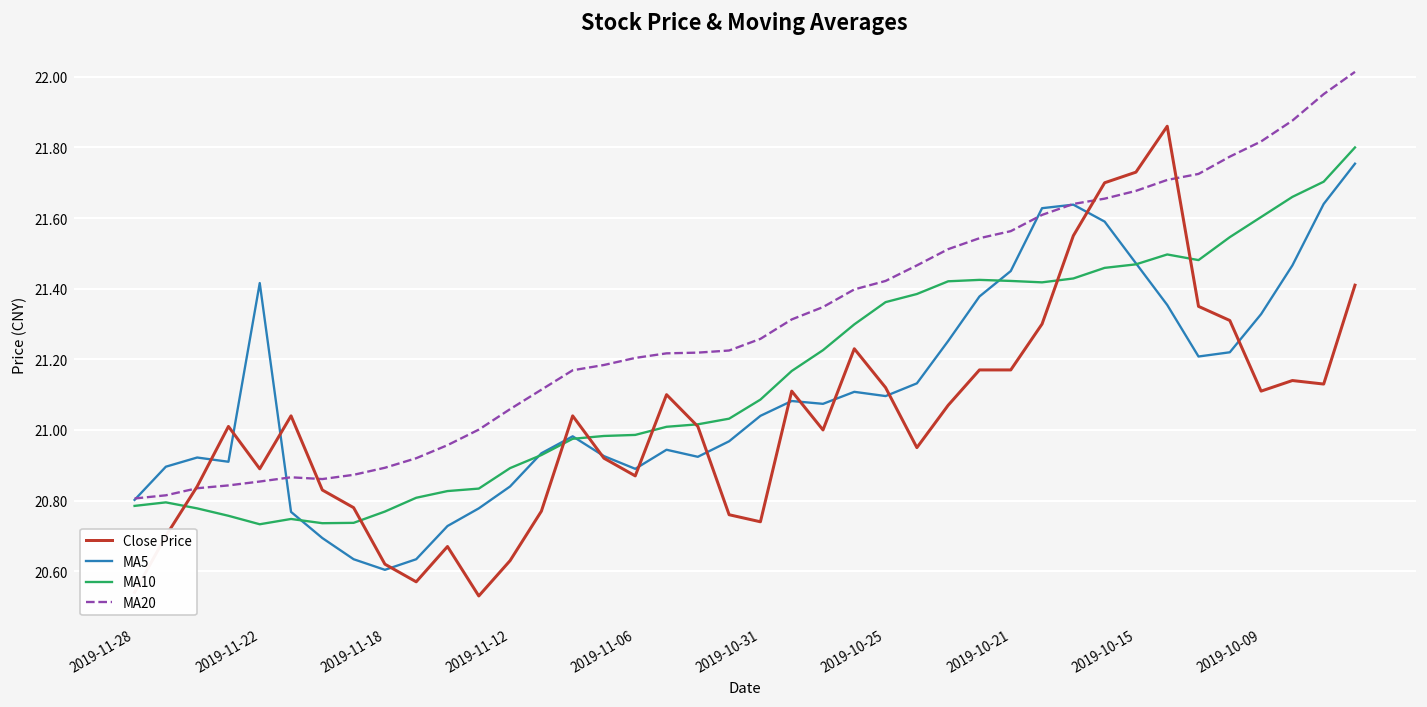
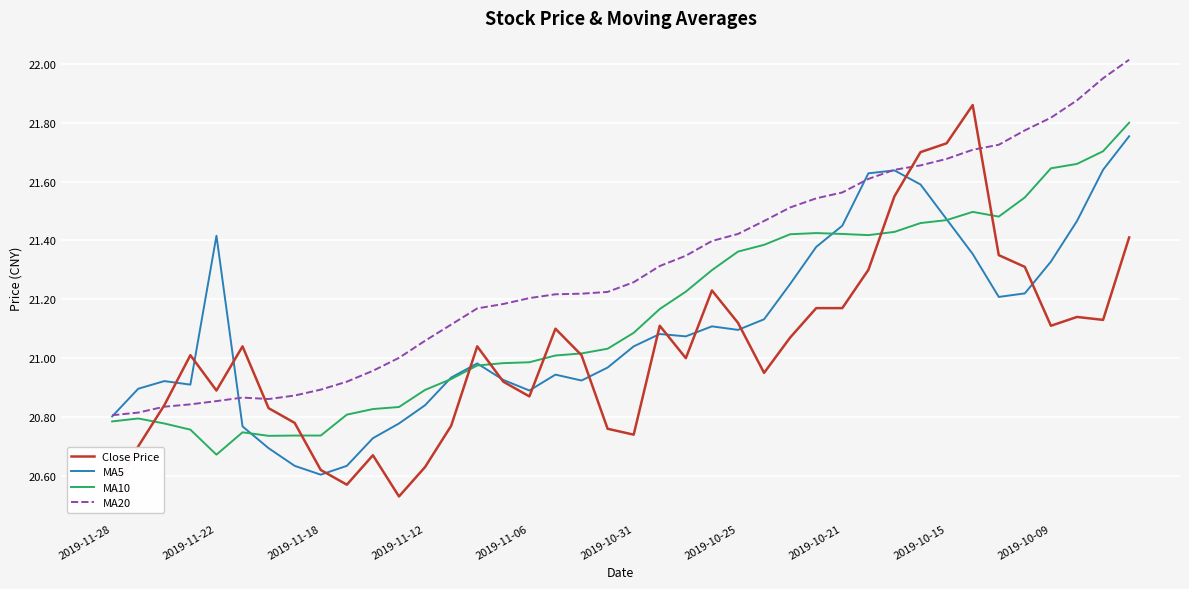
  {
    "Close Price": {
      "2019-11-22": 20.89,
      "2019-11-18": 20.62,
      "2019-11-12": 20.63,
      "2019-11-06": 20.87,
      "2019-10-31": 20.74,
      "2019-10-25": 21.12,
      "2019-10-21": 21.17,
      "2019-10-15": 21.73,
      "2019-10-09": 21.11
    },
    "MA5": {
      "2019-11-22": 21.42,
      "2019-11-18": 20.60,
      "2019-11-12": 20.84,
      "2019-11-06": 20.89,
      "2019-10-31": 21.04,
      "2019-10-25": 21.10,
      "2019-10-21": 21.45,
      "2019-10-09": 21.33
    },
    "MA10": {
      "2019-11-28": 20.79,
-     "2019-11-22": 20.73,
-     "2019-11-18": 20.77,
+     "2019-11-22": 20.67,
+     "2019-11-18": 20.74,
      "2019-11-12": 20.89,
      "2019-11-06": 20.99,
      "2019-10-31": 21.09,
      "2019-10-25": 21.36,
      "2019-10-21": 21.42,
-     "2019-10-09": 21.60
+     "2019-10-09": 21.65
    },
    "MA20": {
      "2019-11-22": 20.85,
      "2019-11-18": 20.89,
      "2019-11-12": 21.06,
      "2019-11-06": 21.20,
      "2019-10-31": 21.26,
      "2019-10-25": 21.42,
      "2019-10-21": 21.56,
      "2019-10-15": 21.68,
      "2019-10-09": 21.82
    }
  }
